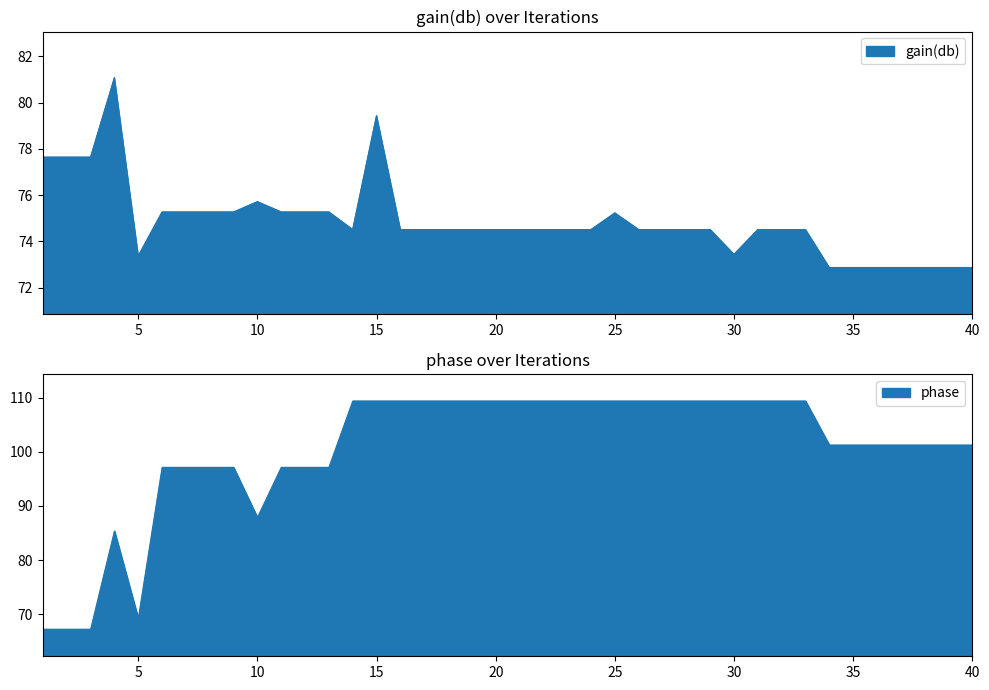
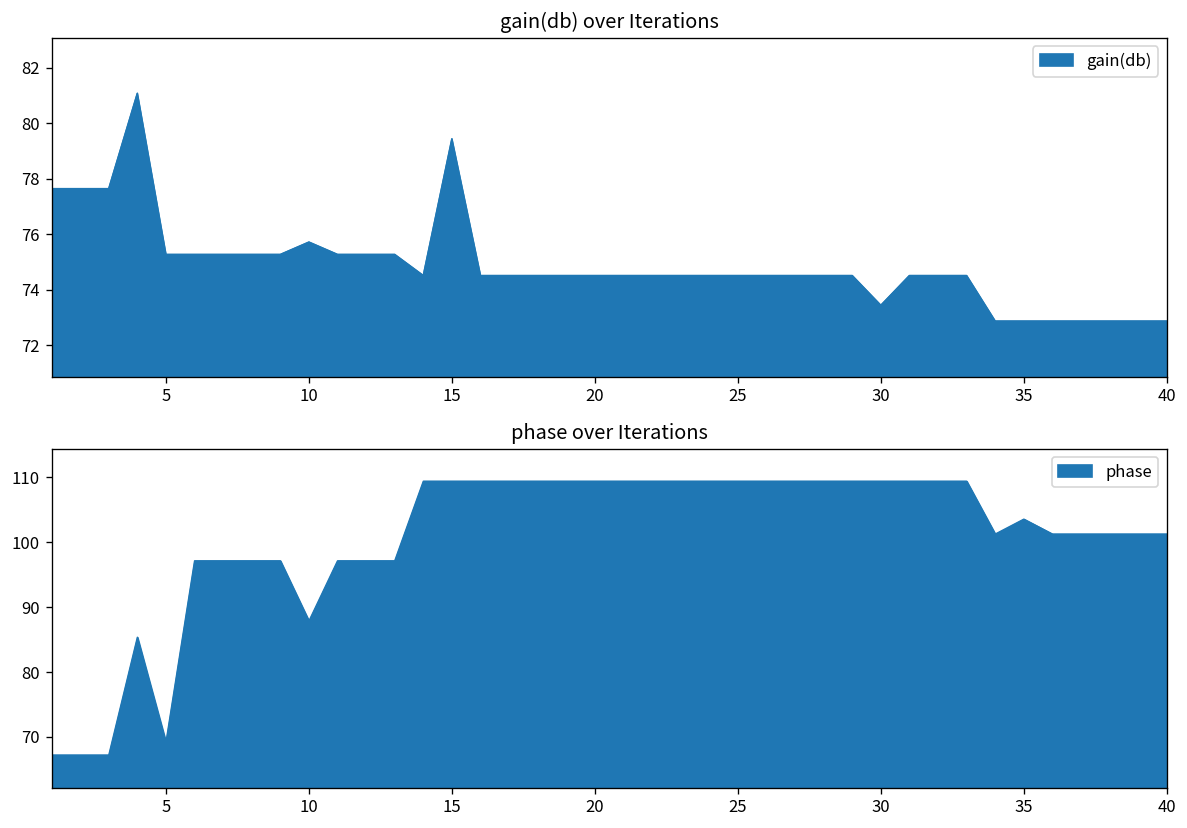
  {
    "gain(db) over Iterations": {
-     "5": 73.4,
+     "5": 75.3,
      "10": 75.7,
      "15": 79.4,
      "20": 74.5,
-     "25": 75.2,
+     "25": 74.5,
      "30": 73.4,
      "35": 72.9,
      "40": 72.9
    },
    "phase over Iterations": {
      "5": 69,
      "10": 88,
      "15": 109,
      "20": 109,
      "25": 109,
      "30": 109,
-     "35": 101,
+     "35": 104,
      "40": 101
    }
  }
